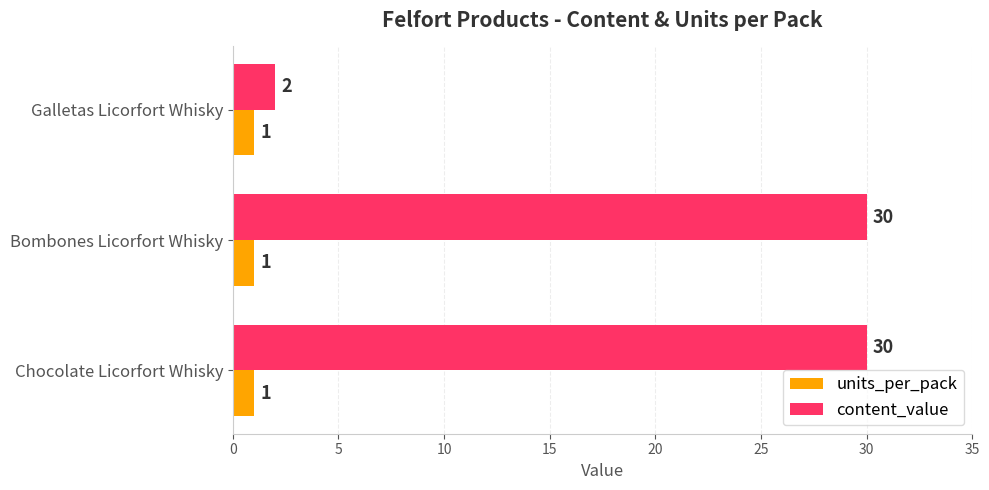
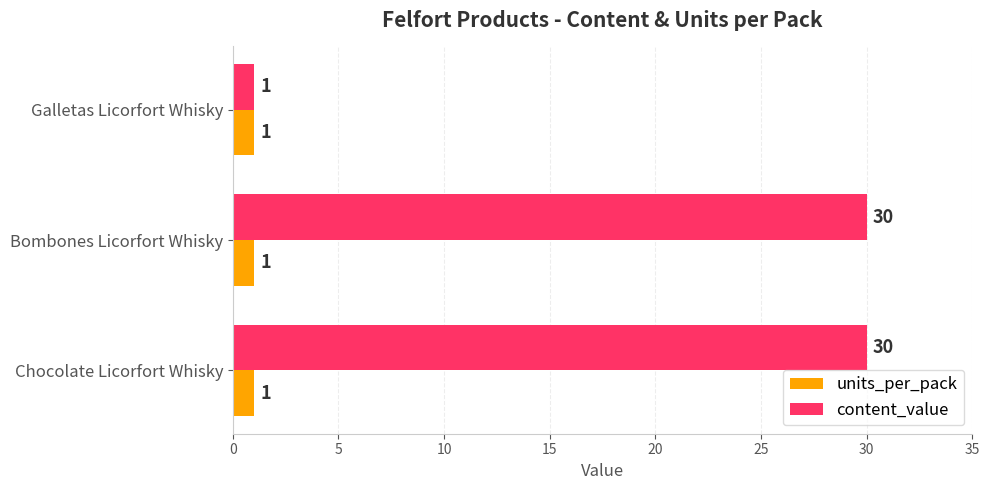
  {
    "units_per_pack": {
      "Galletas Licorfort Whisky": 1,
      "Bombones Licorfort Whisky": 1,
      "Chocolate Licorfort Whisky": 1
    },
    "content_value": {
-     "Galletas Licorfort Whisky": 2,
+     "Galletas Licorfort Whisky": 1,
      "Bombones Licorfort Whisky": 30,
      "Chocolate Licorfort Whisky": 30
    }
  }
